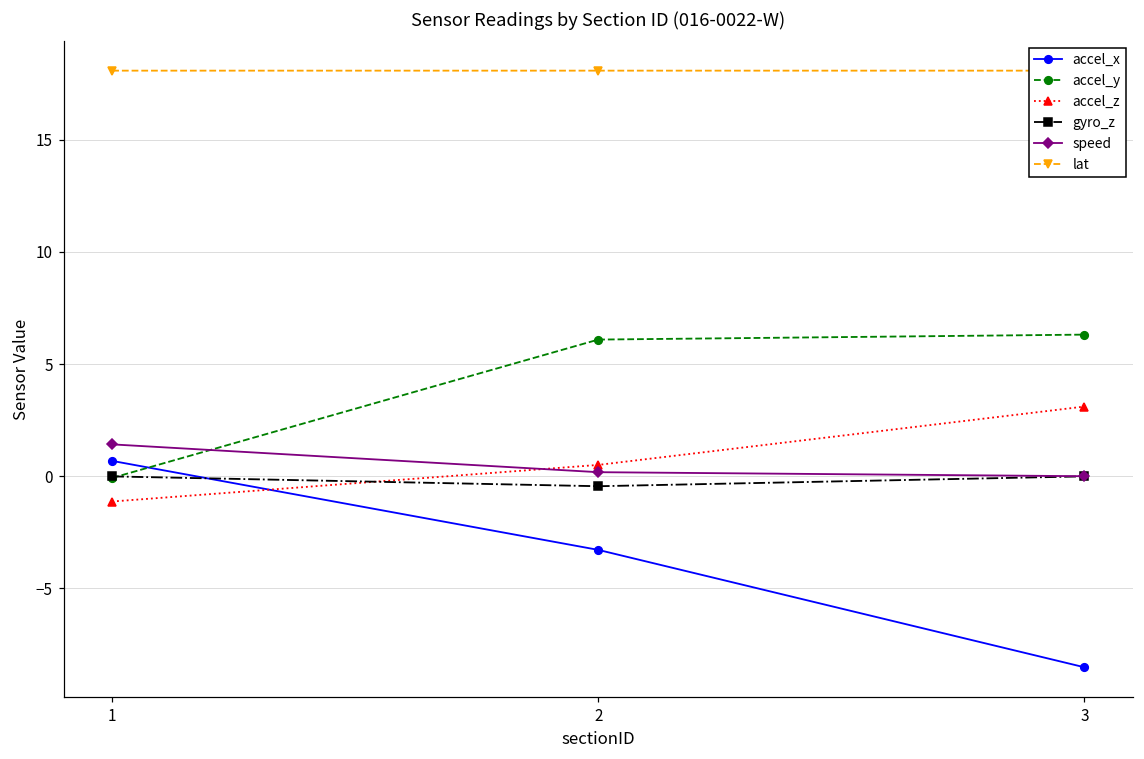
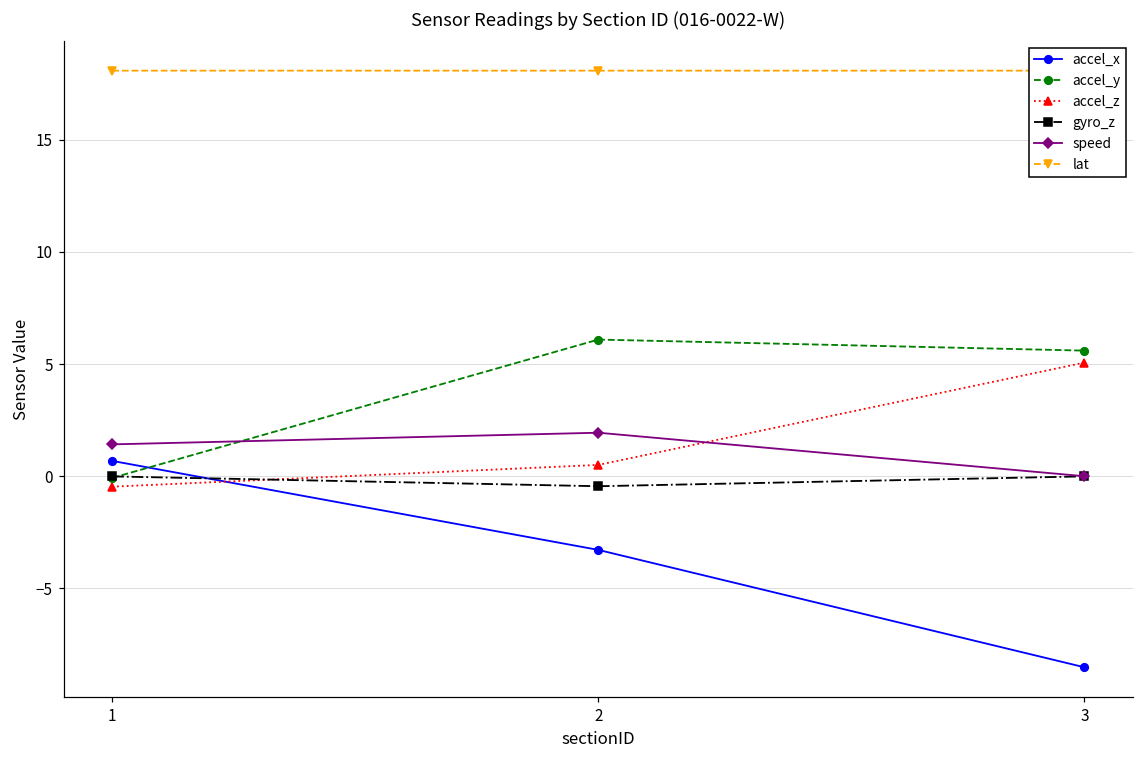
  {
    "accel_x": {
      "1": 0.7,
      "2": -3.3,
      "3": -8.5
    },
    "accel_y": {
      "2": 6.1,
-     "3": 6.3
+     "3": 5.6
    },
    "accel_z": {
-     "1": -1.1,
+     "1": -0.5,
      "2": 0.5,
-     "3": 3.1
+     "3": 5.1
    },
    "gyro_z": {
      "2": -0.4
    },
    "speed": {
      "1": 1.4,
-     "2": 0.2
+     "2": 1.9
    },
    "lat": {
      "1": 18.1,
      "2": 18.1
    }
  }
